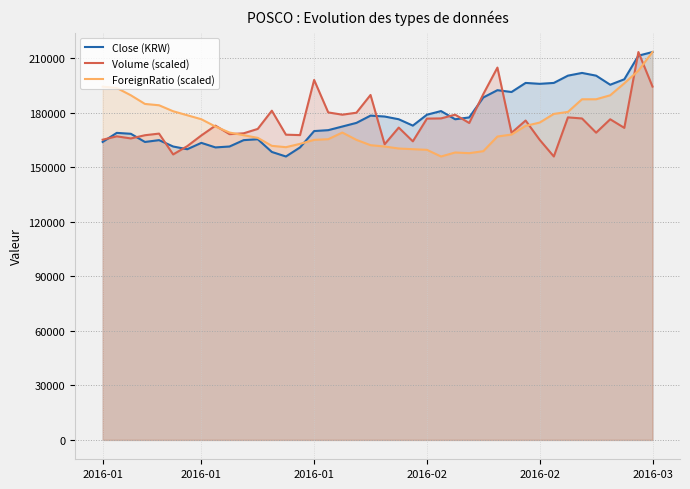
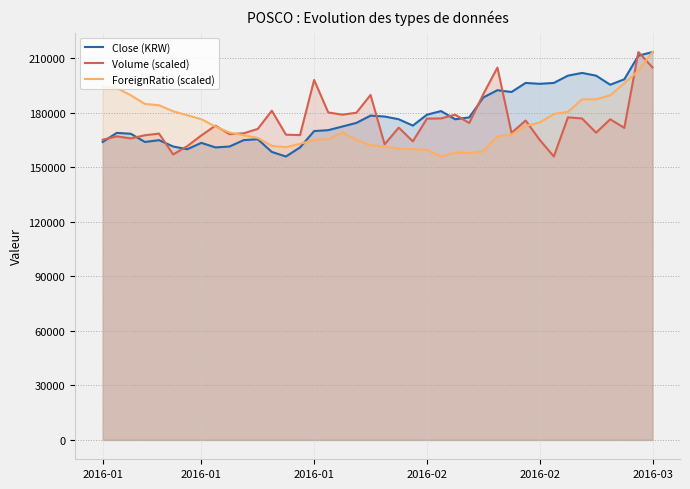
  {
    "Volume (scaled)": {
-     "2016-03": 194000
+     "2016-03": 205000
    }
  }
